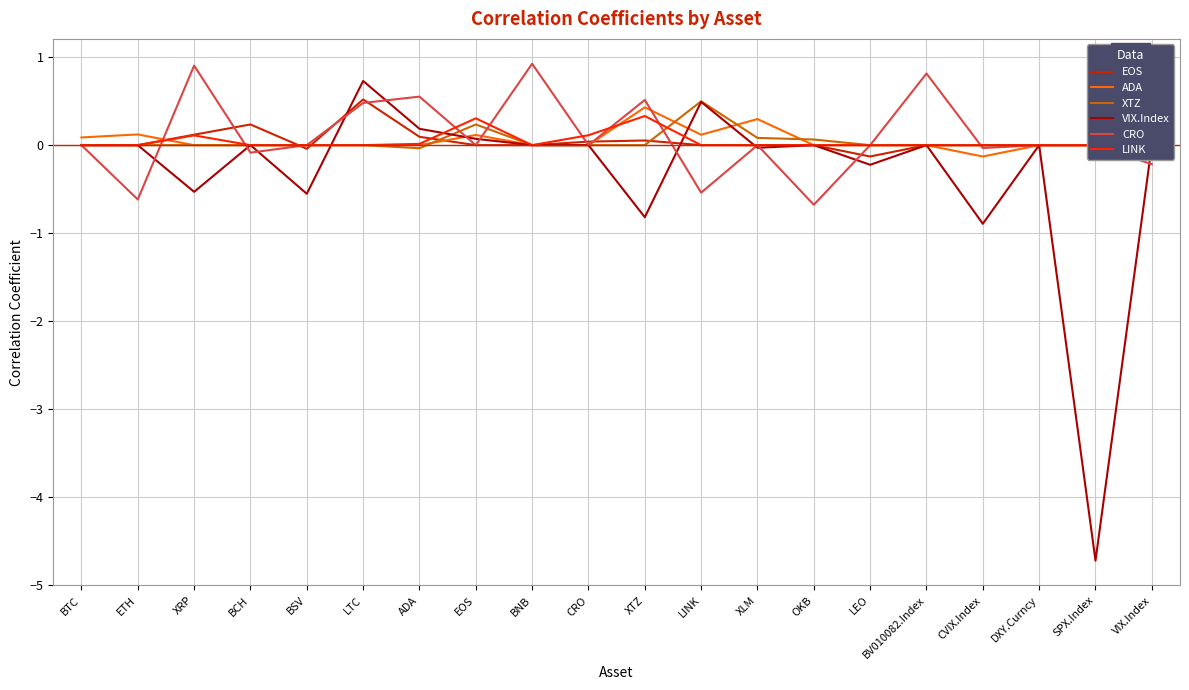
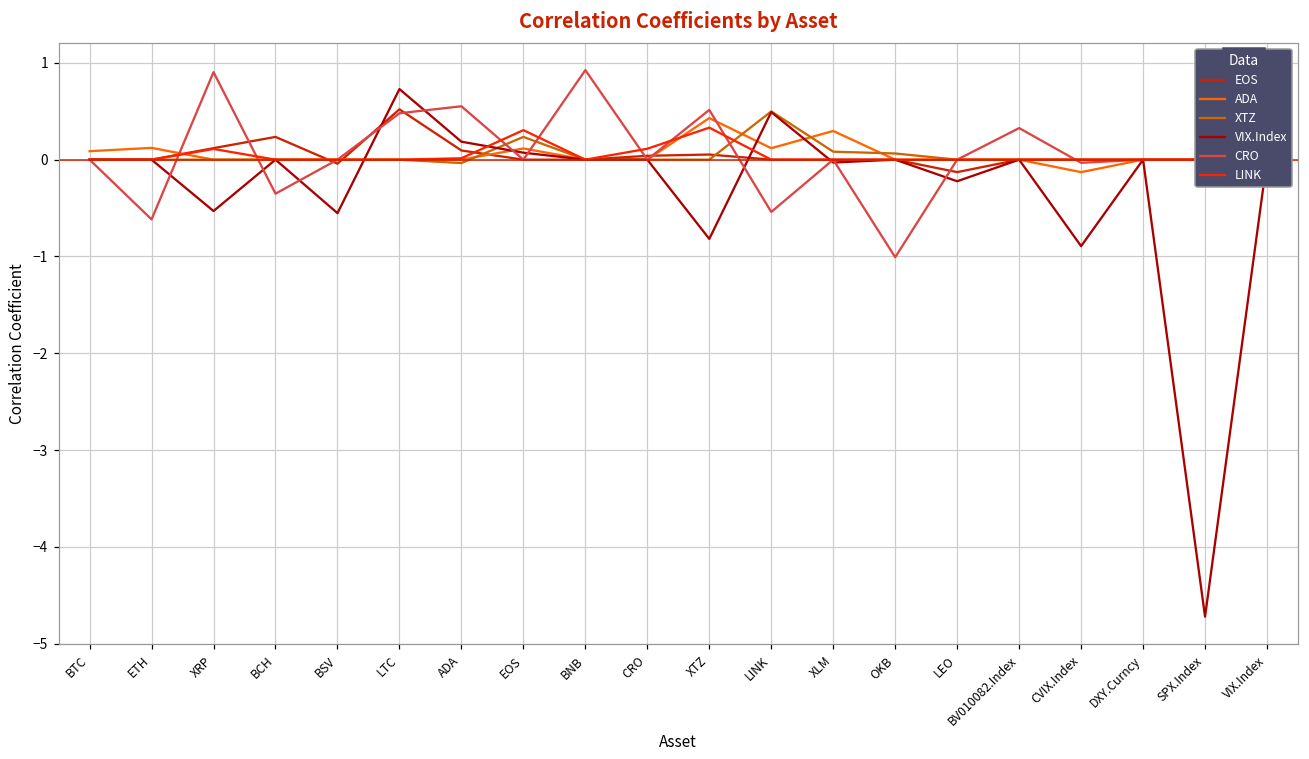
  {
    "CRO": {
      "ETH": -0.6,
      "XRP": 0.9,
-     "BCH": -0.1,
+     "BCH": -0.4,
      "LTC": 0.5,
      "ADA": 0.6,
      "BNB": 0.9,
      "XTZ": 0.5,
      "LINK": -0.5,
-     "OKB": -0.7,
-     "BV010082.Index": 0.8,
+     "OKB": -1.0,
+     "BV010082.Index": 0.3,
      "CVIX.Index": 0.0,
      "VIX.Index": -0.2
    }
  }
